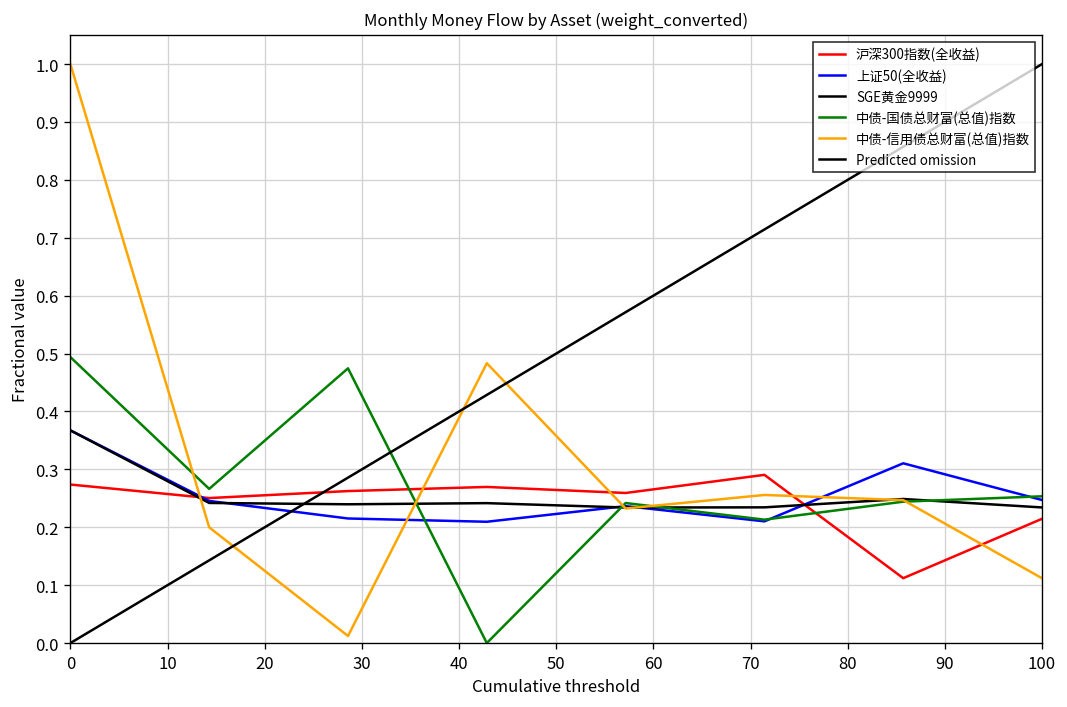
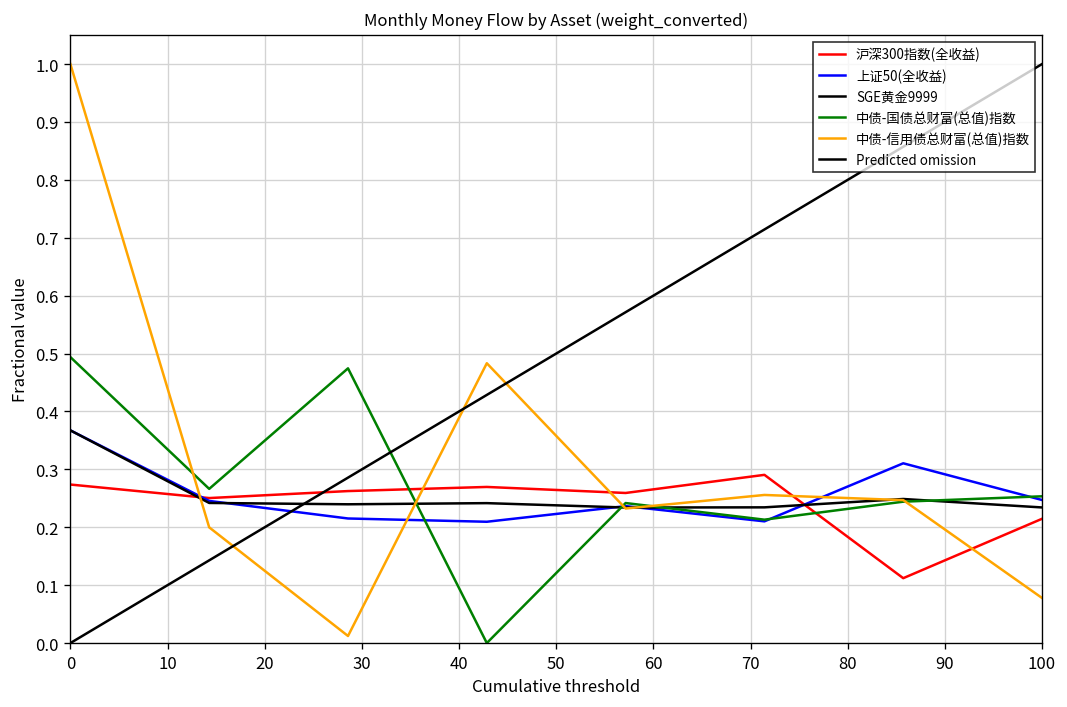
  {
    "沪深300指数(全收益)": {
      "0": 0.27,
      "100": 0.21
    },
    "上证50(全收益)": {
      "100": 0.25
    },
    "中债-国债总财富(总值)指数": {
      "0": 0.49,
      "100": 0.25
    },
    "中债-信用债总财富(总值)指数": {
      "0": 1.00,
-     "100": 0.11
+     "100": 0.08
    }
  }
